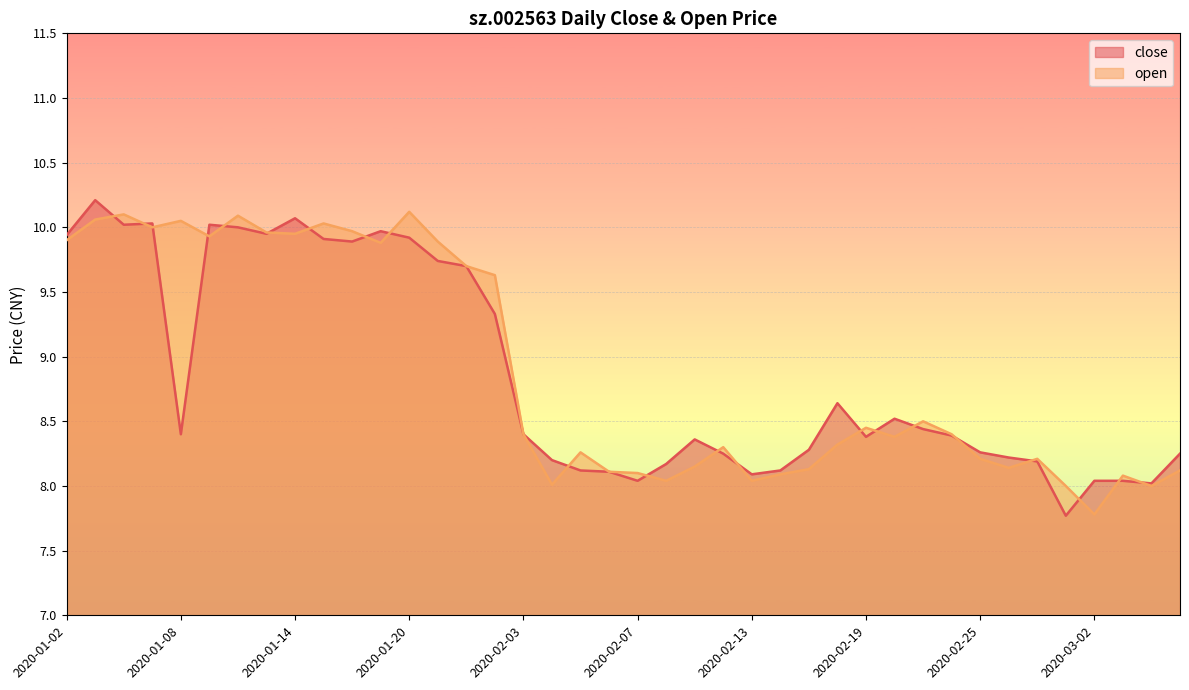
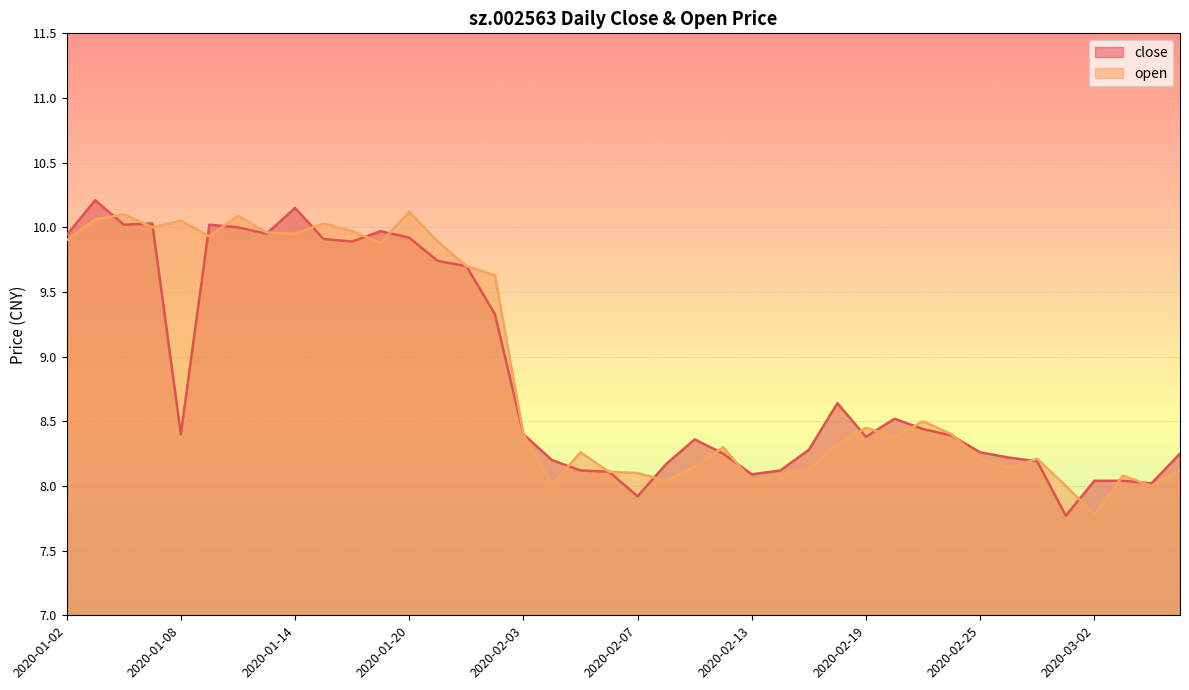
  {
    "close": {
      "2020-01-02": 9.94,
      "2020-01-08": 8.40,
-     "2020-01-14": 10.07,
+     "2020-01-14": 10.15,
      "2020-01-20": 9.92,
-     "2020-02-07": 8.04,
+     "2020-02-07": 7.92,
      "2020-02-13": 8.09,
      "2020-02-19": 8.38,
      "2020-02-25": 8.26,
      "2020-03-02": 8.04
    },
    "open": {
      "2020-01-02": 9.90,
      "2020-01-08": 10.05,
      "2020-01-14": 9.95,
      "2020-01-20": 10.12,
      "2020-02-07": 8.10,
      "2020-02-13": 8.04,
      "2020-02-19": 8.45,
      "2020-02-25": 8.21,
      "2020-03-02": 7.78
    }
  }
